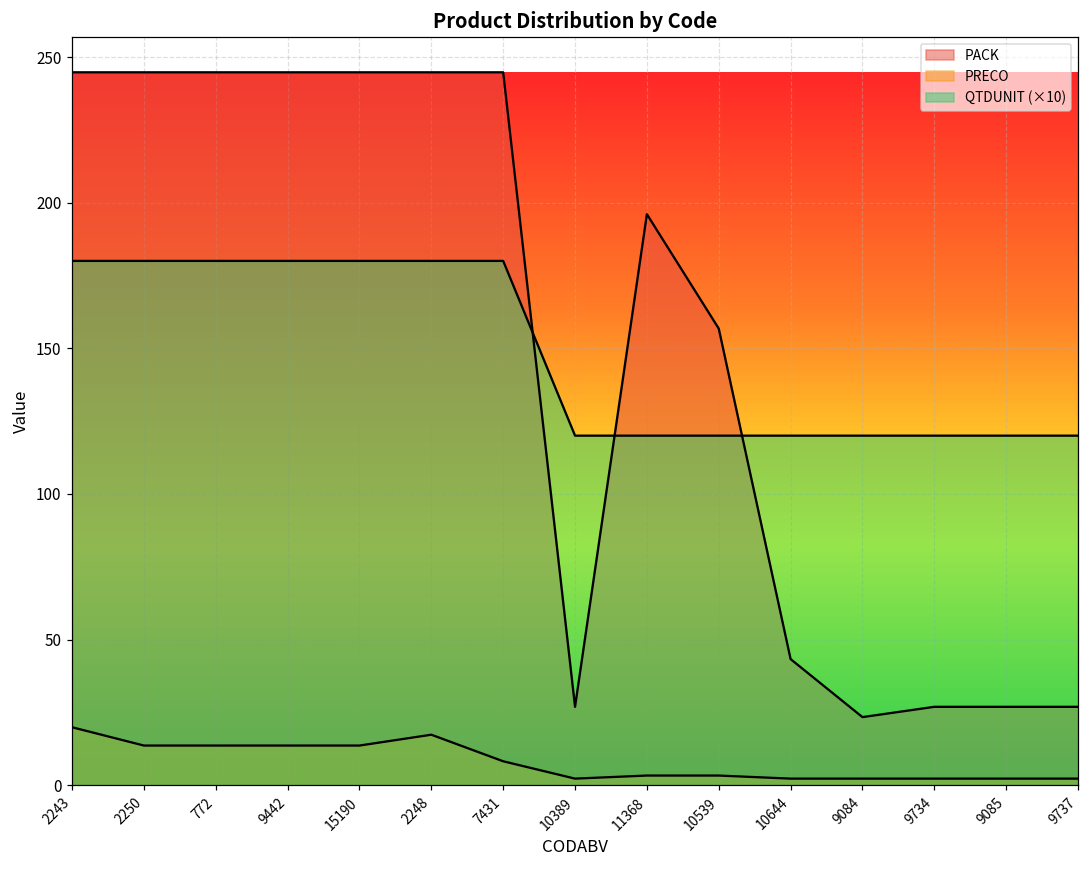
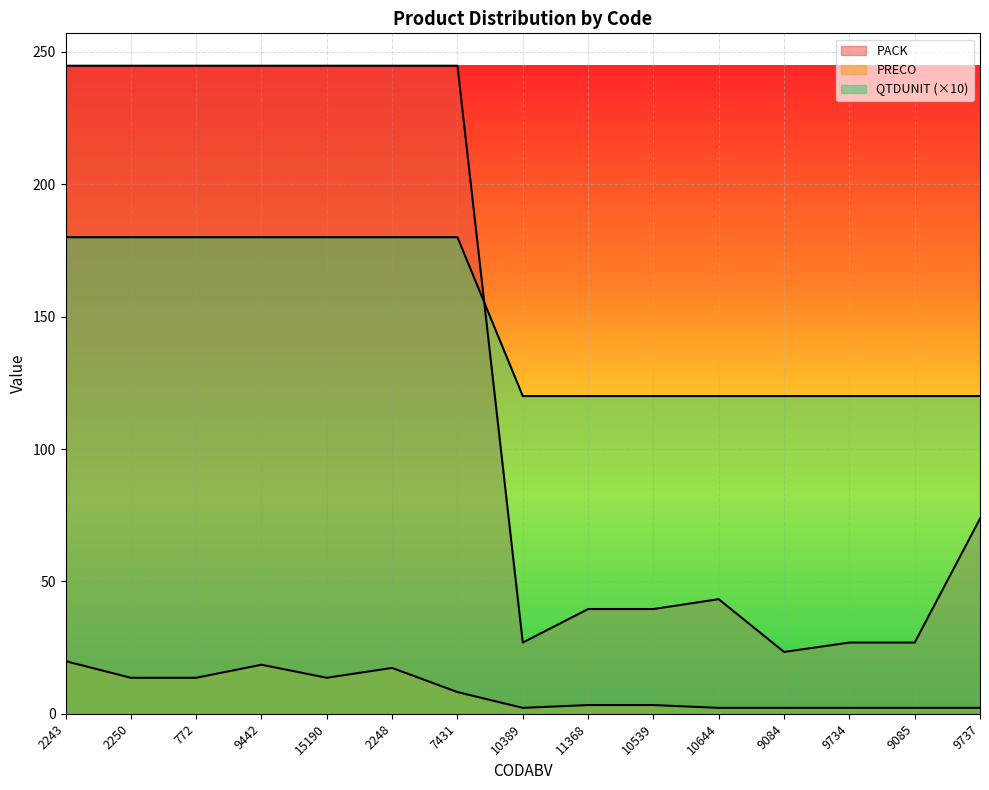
  {
    "PACK": {
      "2243": 245,
      "2250": 245,
      "772": 245,
      "9442": 245,
      "15190": 245,
      "2248": 245,
      "7431": 245,
      "10389": 27,
-     "11368": 196,
-     "10539": 157,
+     "11368": 40,
+     "10539": 40,
      "10644": 43,
      "9084": 23,
      "9734": 27,
      "9085": 27,
-     "9737": 27
+     "9737": 74
    },
    "PRECO": {
      "2243": 20,
      "2250": 14,
      "772": 14,
-     "9442": 14,
+     "9442": 19,
      "15190": 14,
      "2248": 17,
      "7431": 8,
      "10389": 2,
      "11368": 3,
      "10539": 3,
      "10644": 2,
      "9084": 2,
      "9734": 2,
      "9085": 2,
      "9737": 2
    },
    "QTDUNIT (×10)": {
      "2243": 180,
      "2250": 180,
      "772": 180,
      "9442": 180,
      "15190": 180,
      "2248": 180,
      "7431": 180,
      "10389": 120,
      "11368": 120,
      "10539": 120,
      "10644": 120,
      "9084": 120,
      "9734": 120,
      "9085": 120,
      "9737": 120
    }
  }
